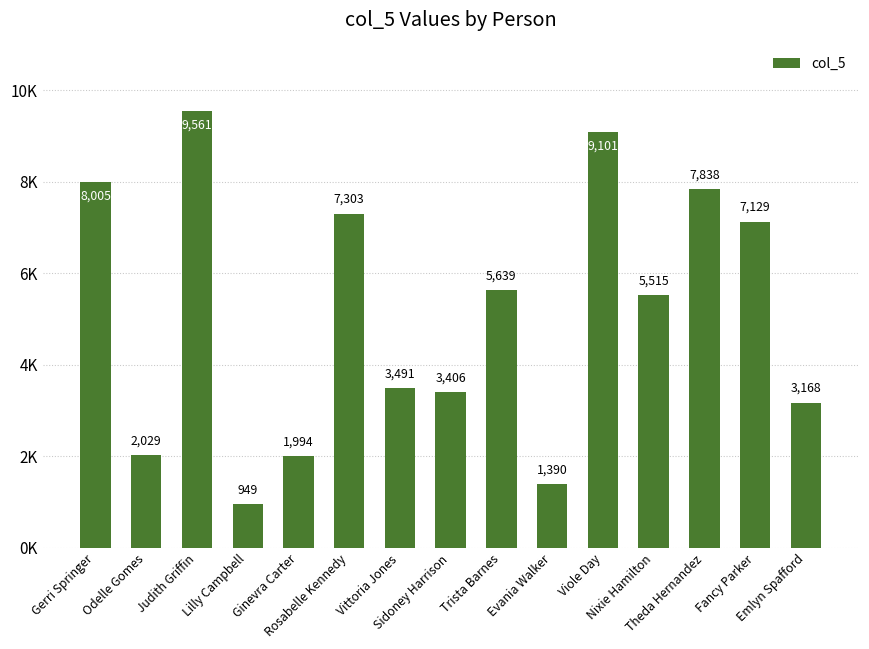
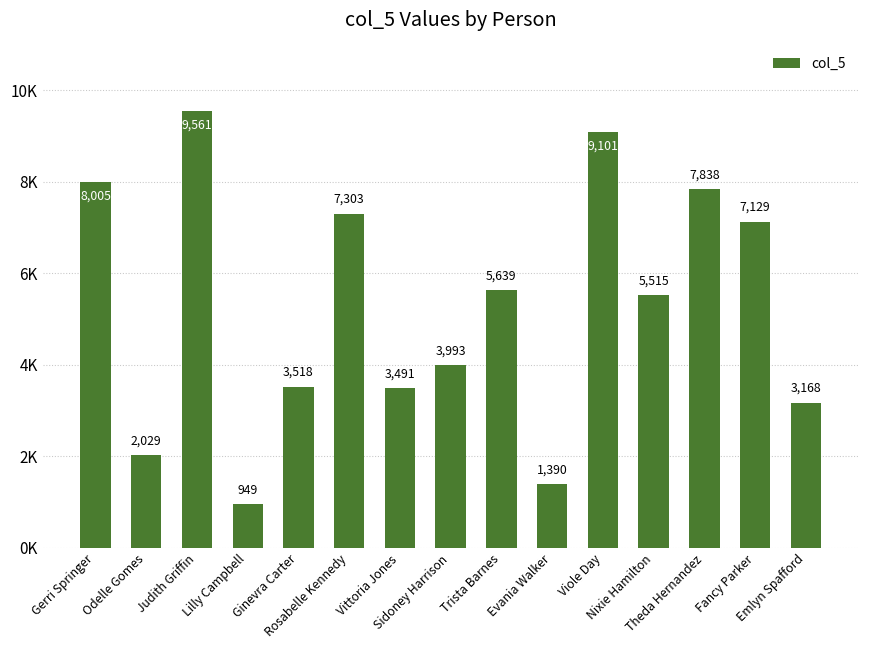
  {
    "Gerri Springer": "8,005",
    "Odelle Gomes": "2,029",
    "Judith Griffin": "9,561",
    "Lilly Campbell": "949",
-   "Ginevra Carter": "1,994",
+   "Ginevra Carter": "3,518",
    "Rosabelle Kennedy": "7,303",
    "Vittoria Jones": "3,491",
-   "Sidoney Harrison": "3,406",
+   "Sidoney Harrison": "3,993",
    "Trista Barnes": "5,639",
    "Evania Walker": "1,390",
    "Viole Day": "9,101",
    "Nixie Hamilton": "5,515",
    "Theda Hernandez": "7,838",
    "Fancy Parker": "7,129",
    "Emlyn Spafford": "3,168"
  }
